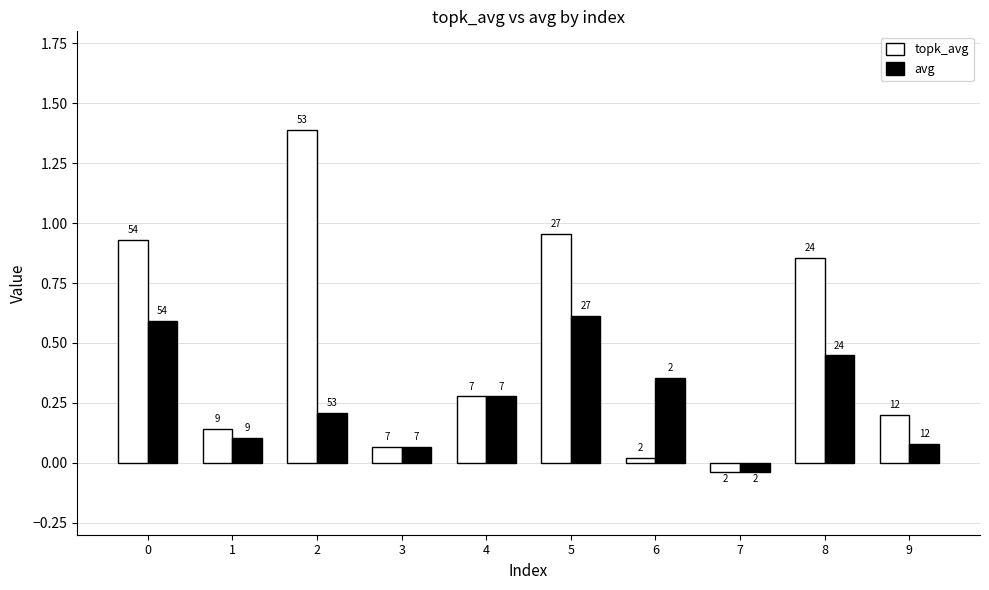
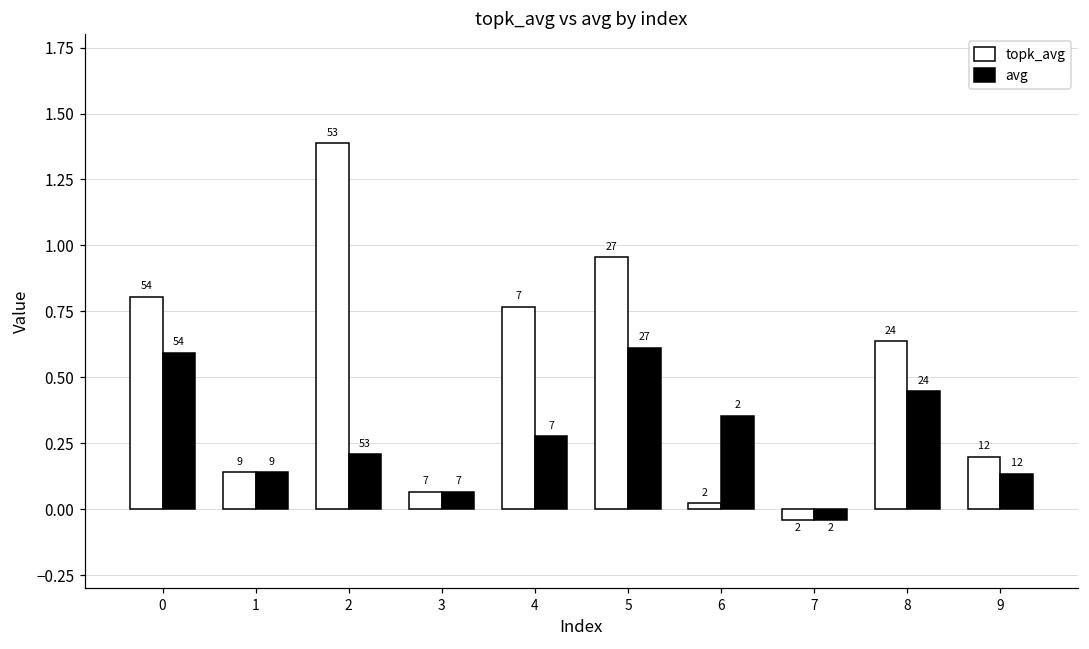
  {
    "topk_avg": {
-     "0": 0.93,
-     "4": 0.28,
-     "8": 0.86
+     "0": 0.81,
+     "4": 0.77,
+     "8": 0.64
    },
    "avg": {
-     "1": 0.10,
-     "9": 0.08
+     "1": 0.14,
+     "9": 0.13
    }
  }
